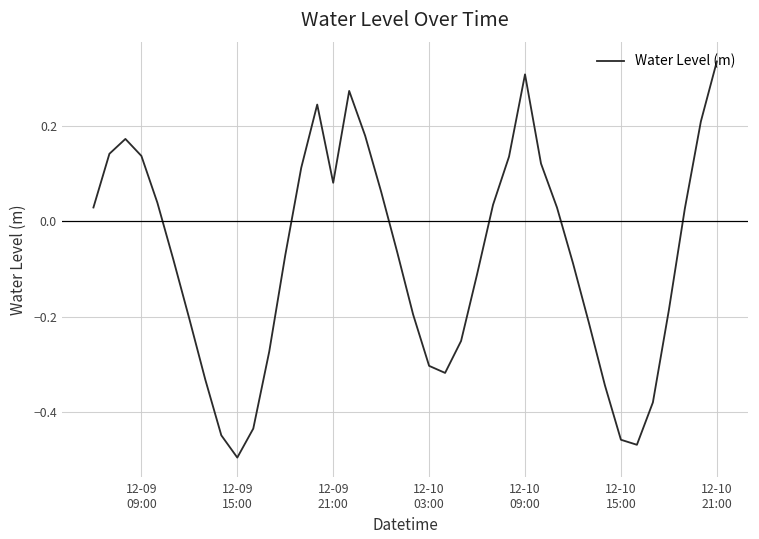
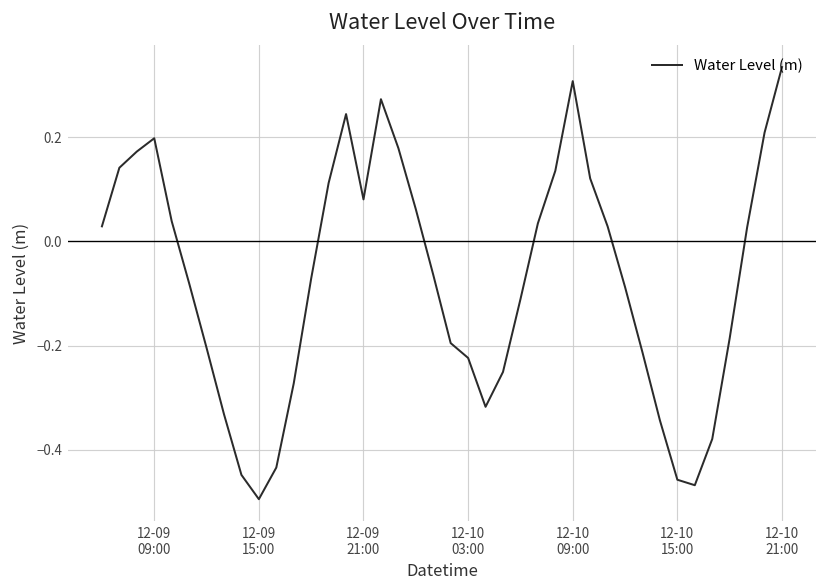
  {
-   "12-09 09:00": 0.14,
+   "12-09 09:00": 0.20,
    "12-09 15:00": -0.49,
    "12-09 21:00": 0.08,
-   "12-10 03:00": -0.30,
+   "12-10 03:00": -0.22,
    "12-10 09:00": 0.31,
    "12-10 15:00": -0.46,
    "12-10 21:00": 0.33
  }
